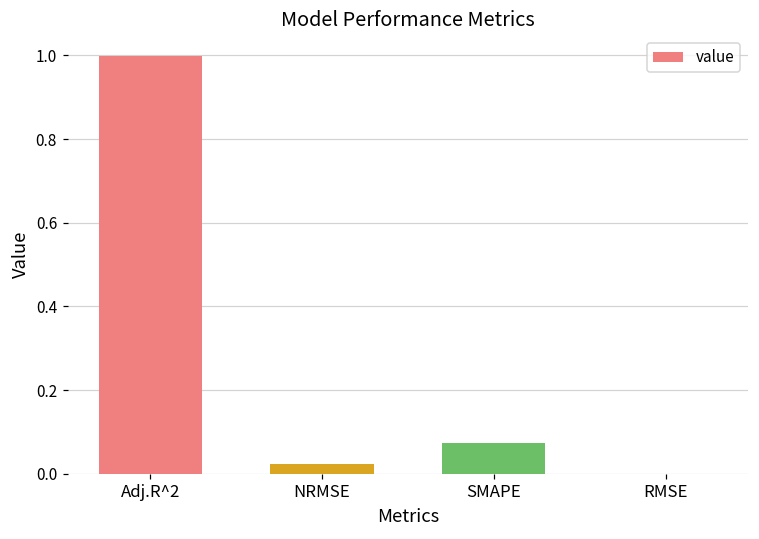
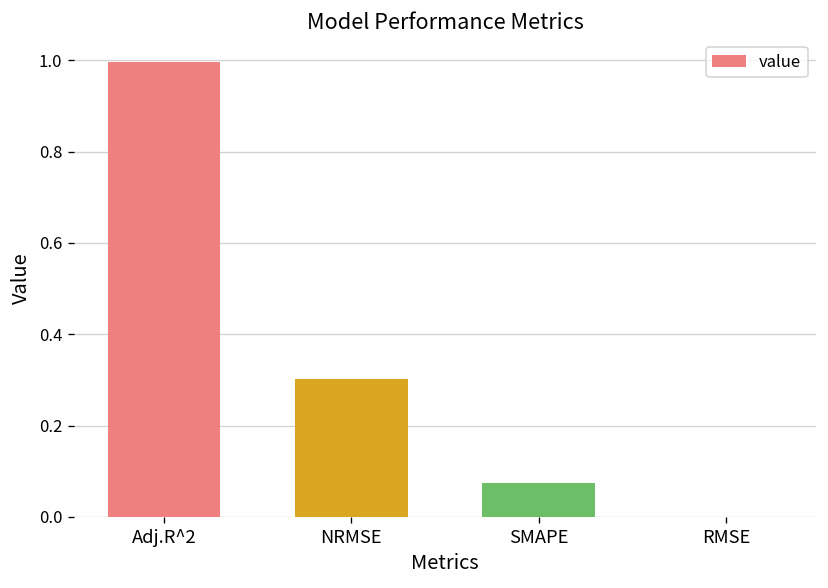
  {
    "Adj.R^2": 1.00,
-   "NRMSE": 0.02,
+   "NRMSE": 0.30,
    "SMAPE": 0.07
  }
